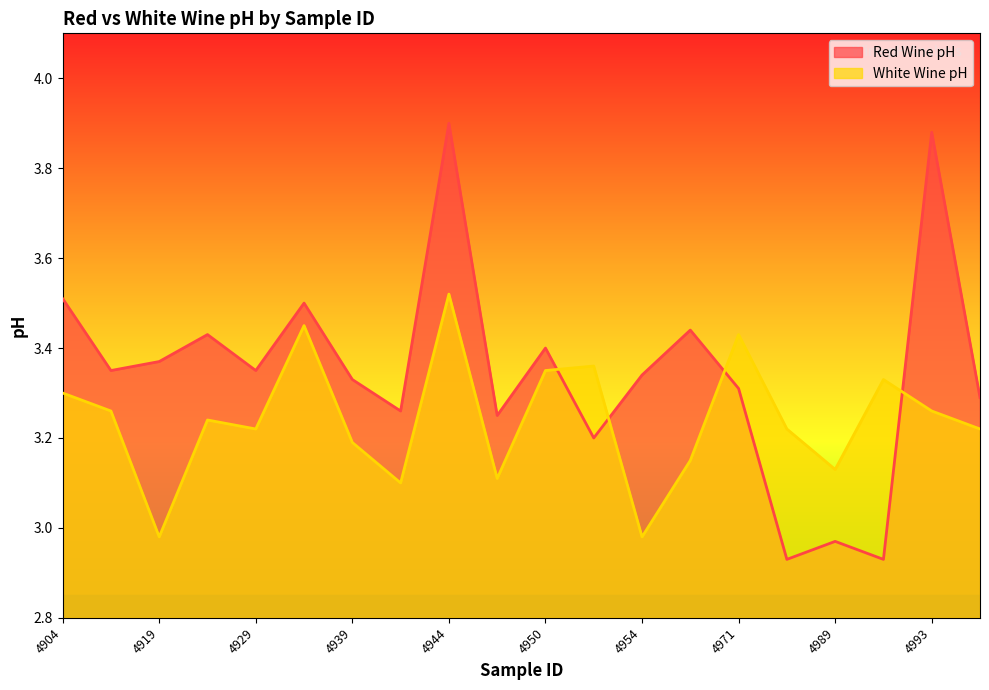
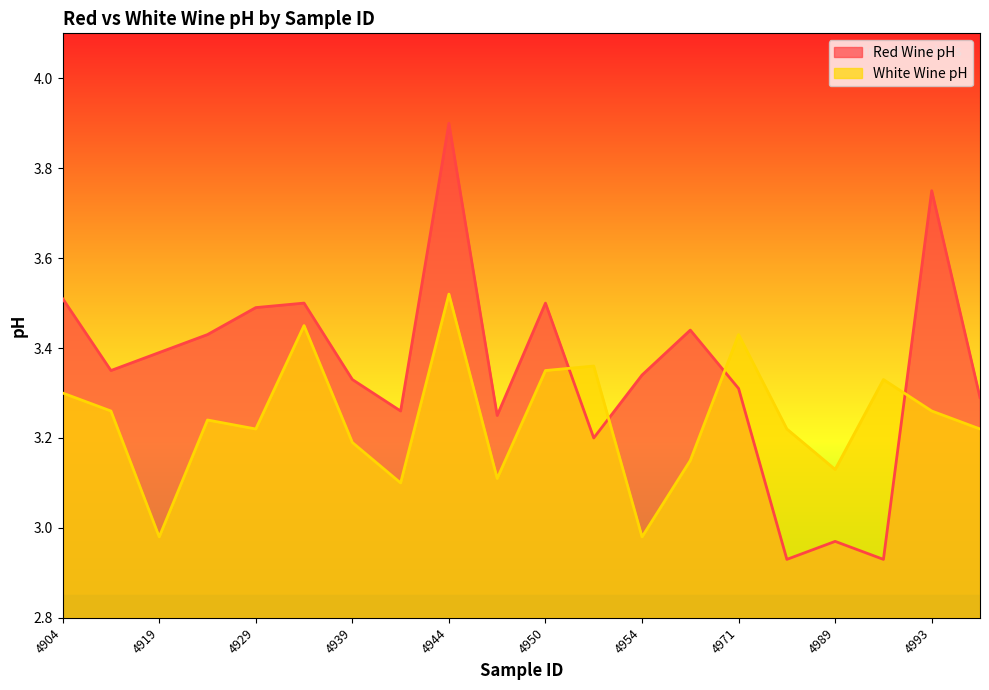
  {
    "Red Wine pH": {
      "4904": 3.51,
-     "4919": 3.37,
-     "4929": 3.35,
+     "4919": 3.39,
+     "4929": 3.49,
      "4939": 3.33,
      "4944": 3.90,
-     "4950": 3.4,
+     "4950": 3.5,
      "4954": 3.34,
      "4971": 3.31,
      "4989": 2.97,
-     "4993": 3.88
+     "4993": 3.75
    },
    "White Wine pH": {
      "4904": 3.30,
      "4919": 2.98,
      "4929": 3.22,
      "4939": 3.19,
      "4944": 3.52,
      "4950": 3.35,
      "4954": 2.98,
      "4971": 3.43,
      "4989": 3.13,
      "4993": 3.26
    }
  }
